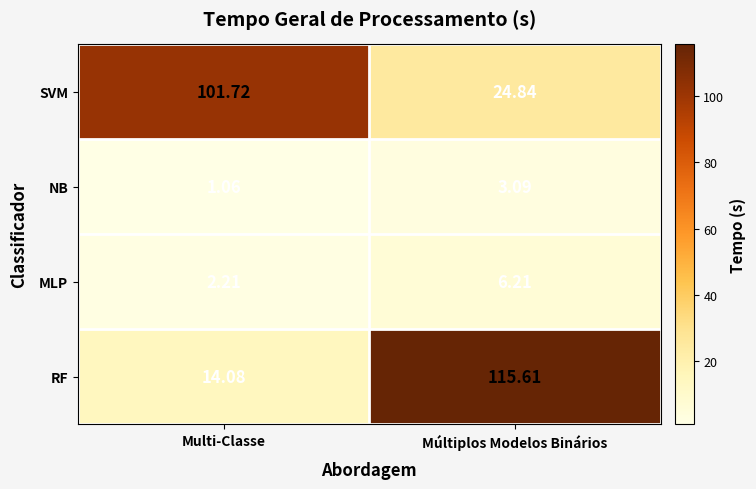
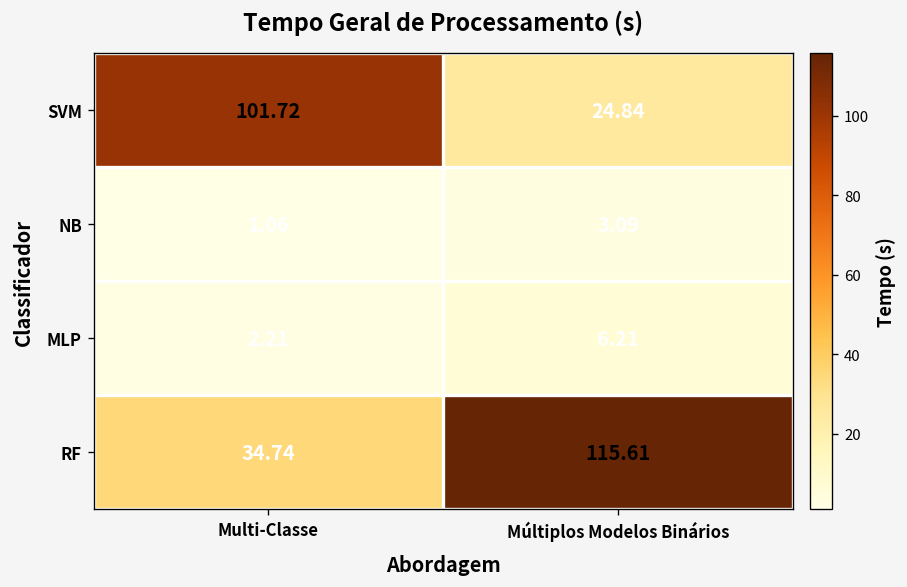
  {
    "SVM": {
      "Multi-Classe": 101.72,
      "Múltiplos Modelos Binários": 24.84
    },
    "RF": {
-     "Multi-Classe": 14.08,
+     "Multi-Classe": 34.74,
      "Múltiplos Modelos Binários": 115.61
    }
  }
